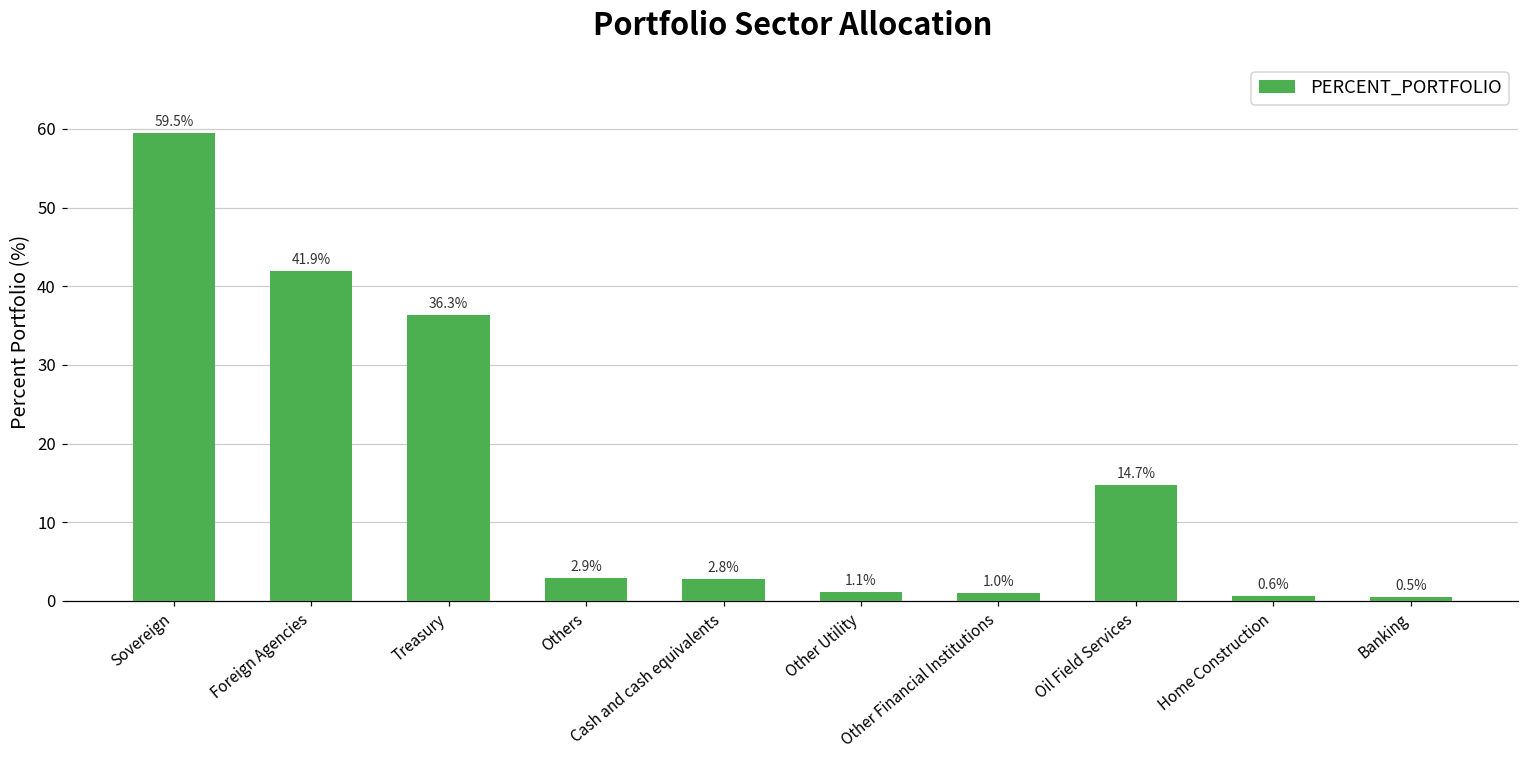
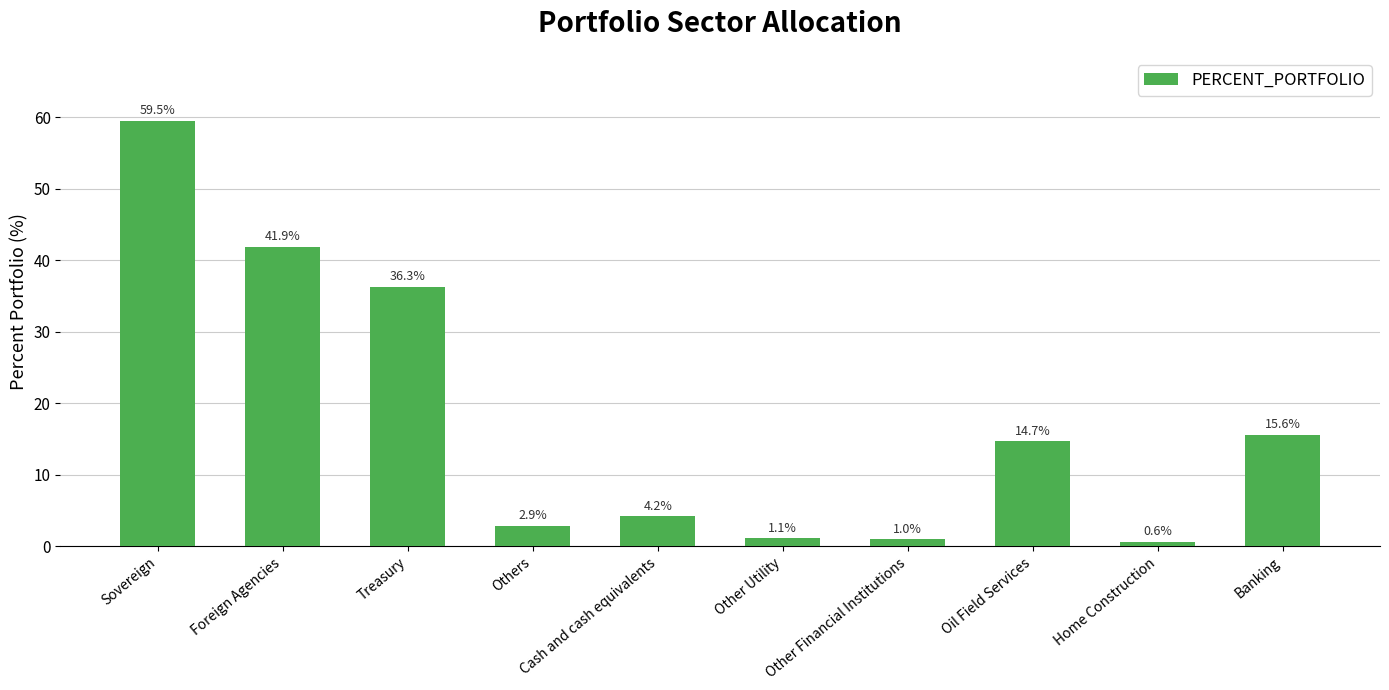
  {
    "Sovereign": "59.5%",
    "Foreign Agencies": "41.9%",
    "Treasury": "36.3%",
    "Others": "2.9%",
-   "Cash and cash equivalents": "2.8%",
+   "Cash and cash equivalents": "4.2%",
    "Other Utility": "1.1%",
    "Other Financial Institutions": "1.0%",
    "Oil Field Services": "14.7%",
    "Home Construction": "0.6%",
-   "Banking": "0.5%"
+   "Banking": "15.6%"
  }
